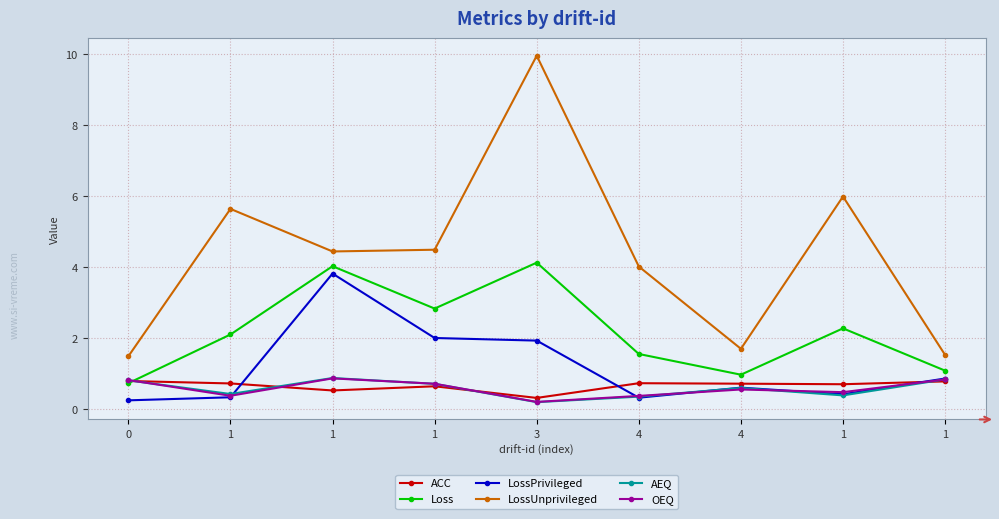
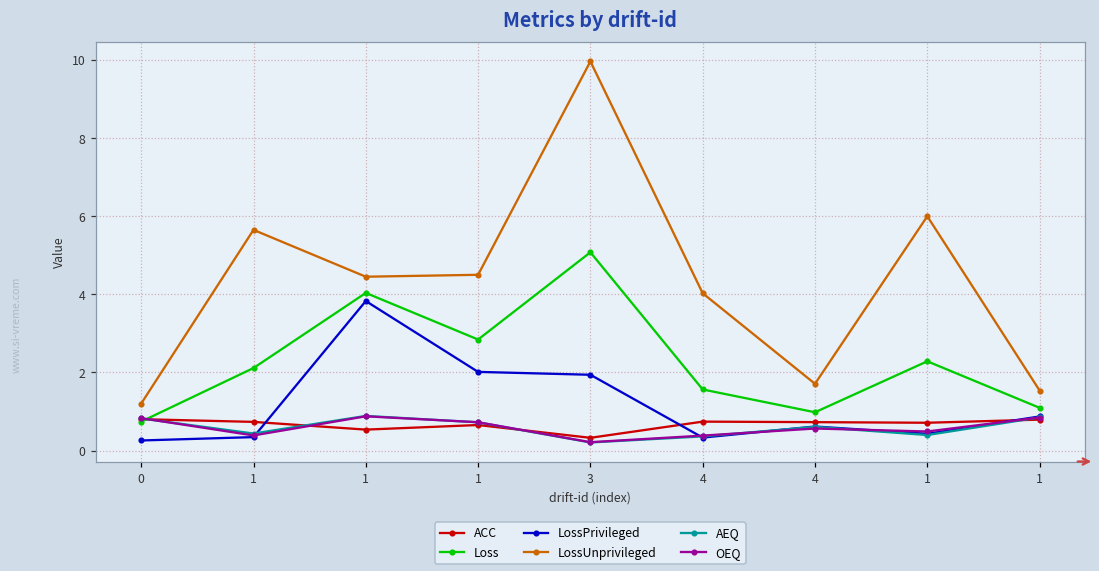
  {
    "ACC": {
      "3": 0.3
    },
    "Loss": {
-     "3": 4.1
+     "3": 5.1
    },
    "LossPrivileged": {
      "0": 0.3,
      "3": 1.9
    },
    "LossUnprivileged": {
-     "0": 1.5,
+     "0": 1.2,
      "3": 10.0
    }
  }
